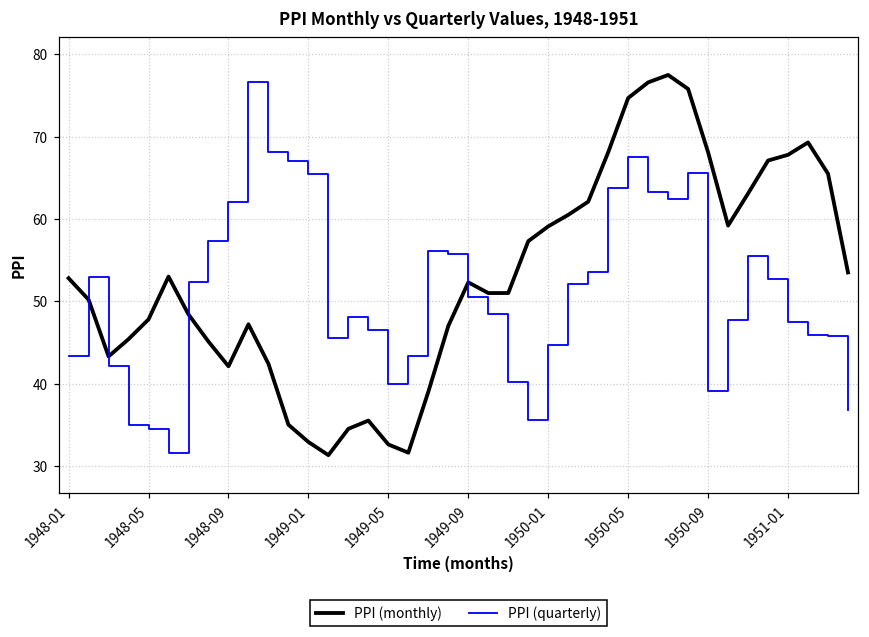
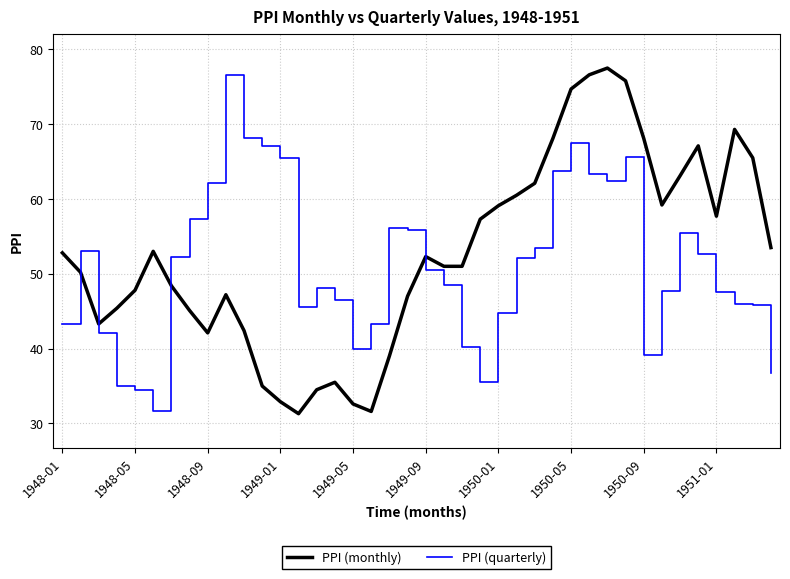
  {
    "PPI (monthly)": {
      "1948-01": 53,
      "1948-05": 48,
      "1948-09": 42,
      "1949-01": 33,
      "1949-05": 33,
      "1949-09": 52,
      "1950-01": 59,
      "1950-05": 75,
      "1950-09": 68,
-     "1951-01": 68
+     "1951-01": 58
    },
    "PPI (quarterly)": {
      "1948-01": 43,
      "1948-05": 35,
      "1948-09": 62,
      "1949-01": 66,
      "1949-05": 40,
      "1949-09": 51,
      "1950-01": 45,
      "1950-05": 68,
      "1950-09": 39,
      "1951-01": 48
    }
  }
